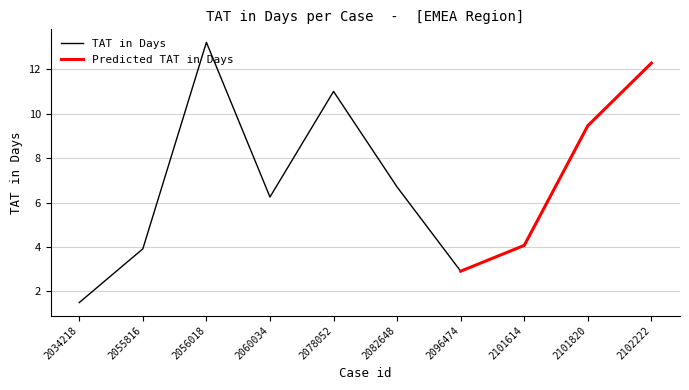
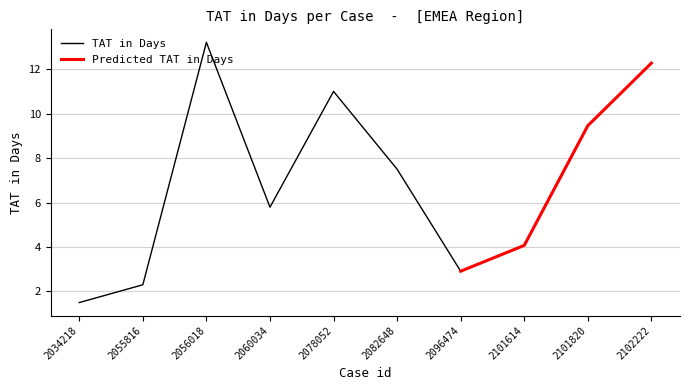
  {
    "TAT in Days": {
      "2034218": 1.5,
-     "2055816": 3.9,
+     "2055816": 2.3,
      "2056018": 13.2,
-     "2060034": 6.2,
+     "2060034": 5.8,
      "2078052": 11.0,
-     "2082648": 6.7
+     "2082648": 7.5
    }
  }
